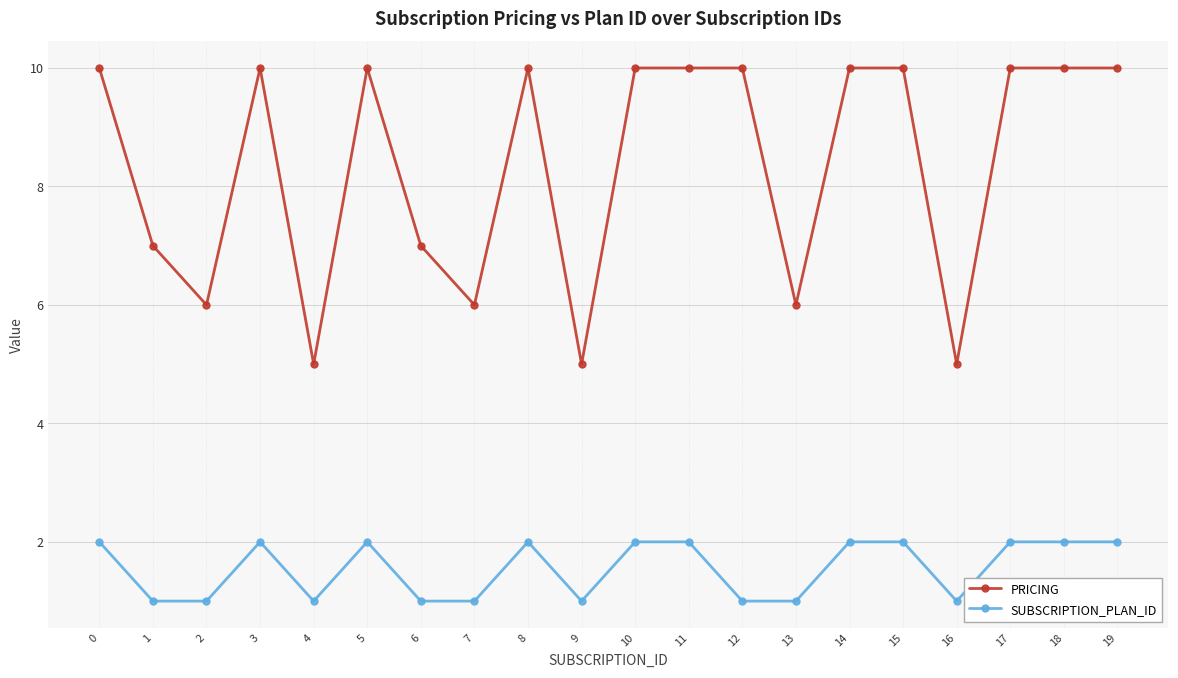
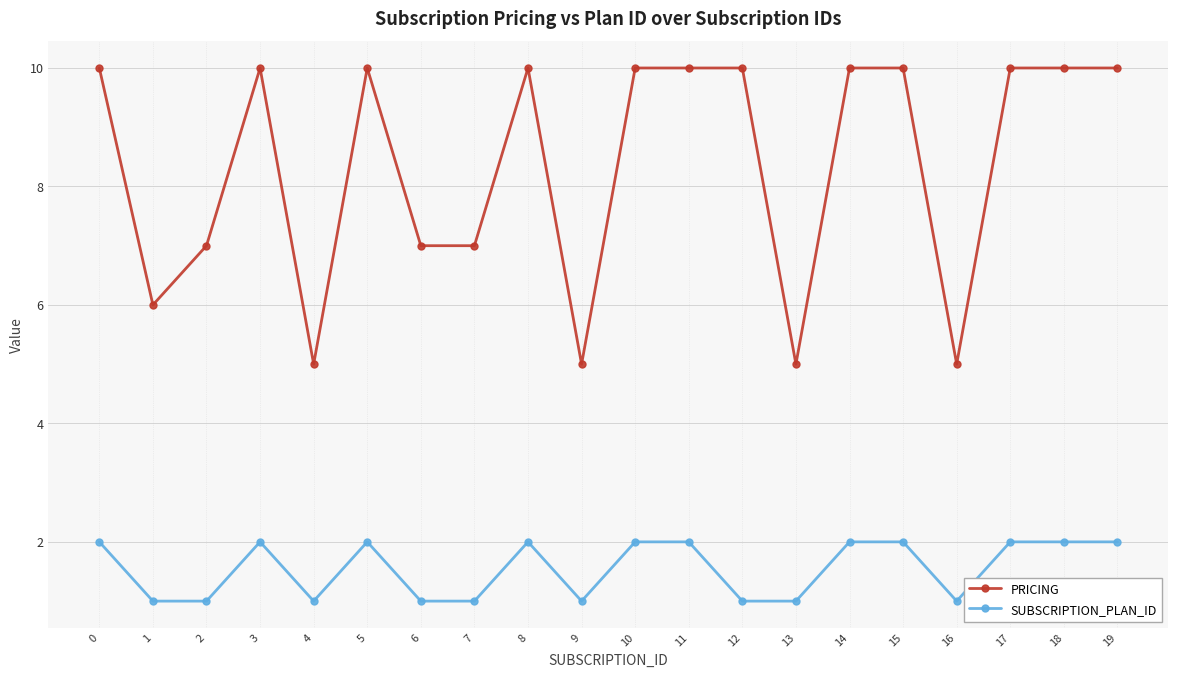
  {
    "PRICING": {
      "0": 10,
-     "1": 7,
-     "2": 6,
+     "1": 6,
+     "2": 7,
      "3": 10,
      "4": 5,
      "5": 10,
      "6": 7,
-     "7": 6,
+     "7": 7,
      "8": 10,
      "9": 5,
      "10": 10,
      "11": 10,
      "12": 10,
-     "13": 6,
+     "13": 5,
      "14": 10,
      "15": 10,
      "16": 5,
      "17": 10,
      "18": 10,
      "19": 10
    },
    "SUBSCRIPTION_PLAN_ID": {
      "0": 2,
      "1": 1,
      "2": 1,
      "3": 2,
      "4": 1,
      "5": 2,
      "6": 1,
      "7": 1,
      "8": 2,
      "9": 1,
      "10": 2,
      "11": 2,
      "12": 1,
      "13": 1,
      "14": 2,
      "15": 2,
      "16": 1,
      "17": 2,
      "18": 2,
      "19": 2
    }
  }
